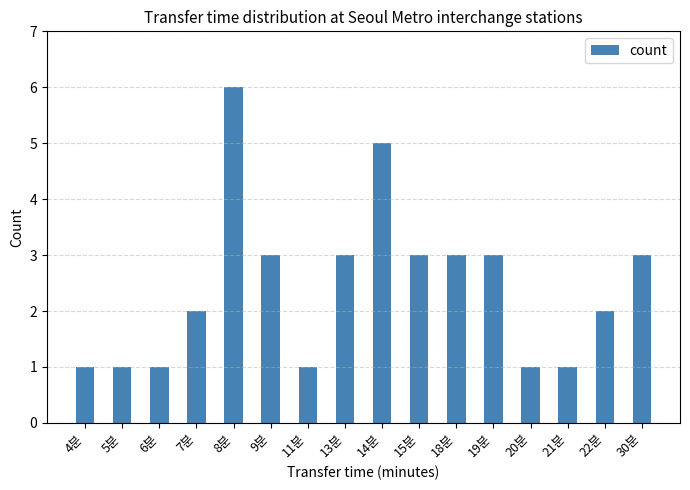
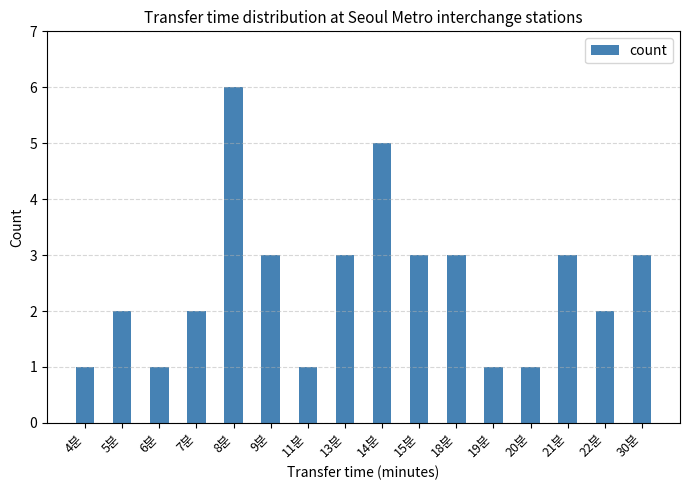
  {
    "4분": 1,
-   "5분": 1,
+   "5분": 2,
    "6분": 1,
    "7분": 2,
    "8분": 6,
    "9분": 3,
    "11분": 1,
    "13분": 3,
    "14분": 5,
    "15분": 3,
    "18분": 3,
-   "19분": 3,
+   "19분": 1,
    "20분": 1,
-   "21분": 1,
+   "21분": 3,
    "22분": 2,
    "30분": 3
  }
